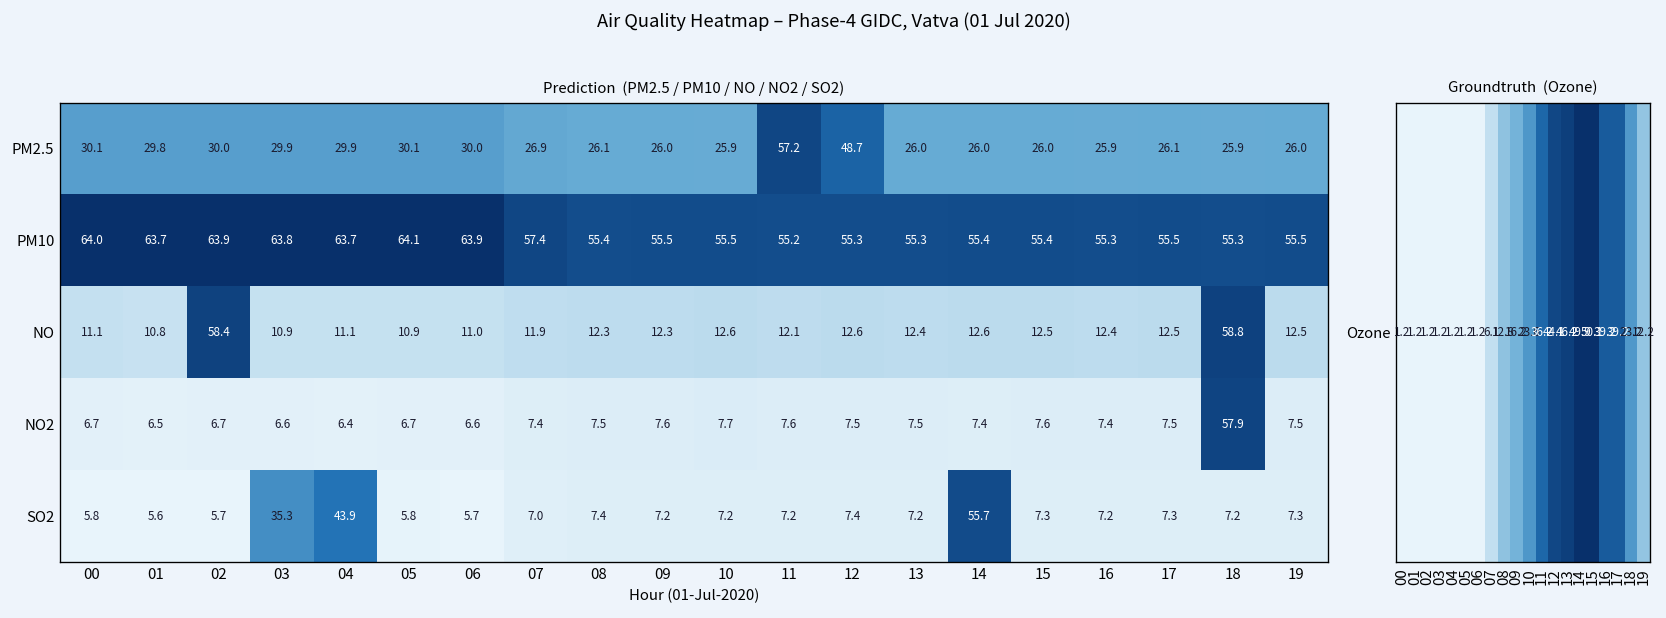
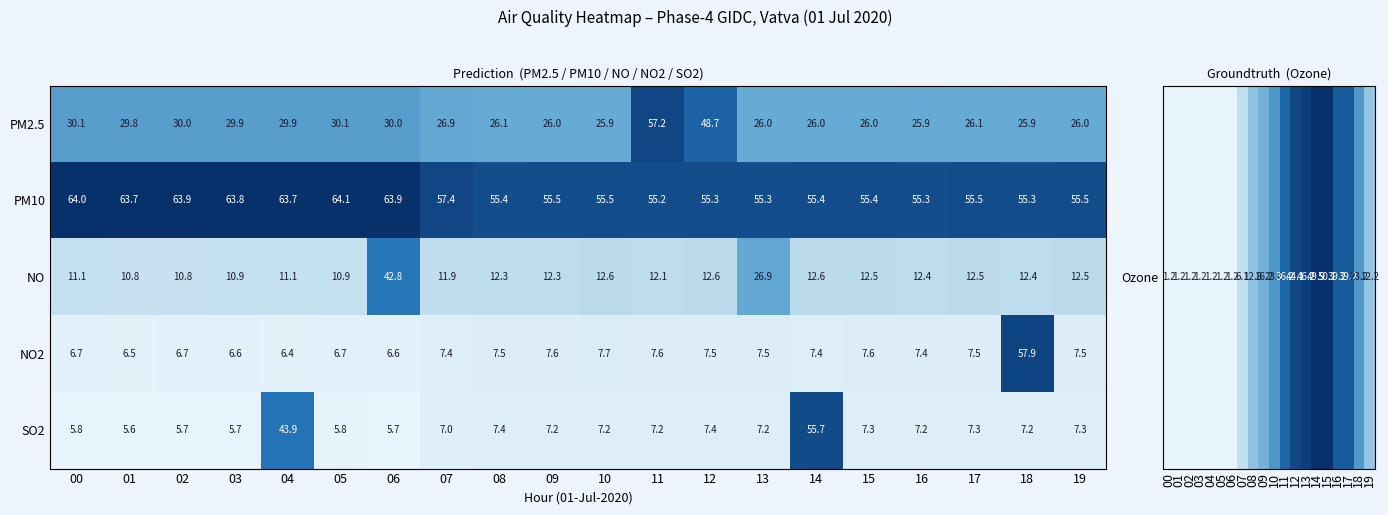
  {
    "PM2.5": {
      "00": 30.1,
      "01": 29.8,
      "02": 30.0,
      "03": 29.9,
      "04": 29.9,
      "05": 30.1,
      "06": 30.0,
      "07": 26.9,
      "08": 26.1,
      "09": 26.0,
      "10": 25.9,
      "11": 57.2,
      "12": 48.7,
      "13": 26.0,
      "14": 26.0,
      "15": 26.0,
      "16": 25.9,
      "17": 26.1,
      "18": 25.9,
      "19": 26.0
    },
    "PM10": {
      "00": 64.0,
      "01": 63.7,
      "02": 63.9,
      "03": 63.8,
      "04": 63.7,
      "05": 64.1,
      "06": 63.9,
      "07": 57.4,
      "08": 55.4,
      "09": 55.5,
      "10": 55.5,
      "11": 55.2,
      "12": 55.3,
      "13": 55.3,
      "14": 55.4,
      "15": 55.4,
      "16": 55.3,
      "17": 55.5,
      "18": 55.3,
      "19": 55.5
    },
    "NO": {
      "00": 11.1,
      "01": 10.8,
-     "02": 58.4,
+     "02": 10.8,
      "03": 10.9,
      "04": 11.1,
      "05": 10.9,
-     "06": 11.0,
+     "06": 42.8,
      "07": 11.9,
      "08": 12.3,
      "09": 12.3,
      "10": 12.6,
      "11": 12.1,
      "12": 12.6,
-     "13": 12.4,
+     "13": 26.9,
      "14": 12.6,
      "15": 12.5,
      "16": 12.4,
      "17": 12.5,
-     "18": 58.8,
+     "18": 12.4,
      "19": 12.5
    },
    "NO2": {
      "00": 6.7,
      "01": 6.5,
      "02": 6.7,
      "03": 6.6,
      "04": 6.4,
      "05": 6.7,
      "06": 6.6,
      "07": 7.4,
      "08": 7.5,
      "09": 7.6,
      "10": 7.7,
      "11": 7.6,
      "12": 7.5,
      "13": 7.5,
      "14": 7.4,
      "15": 7.6,
      "16": 7.4,
      "17": 7.5,
      "18": 57.9,
      "19": 7.5
    },
    "SO2": {
      "00": 5.8,
      "01": 5.6,
      "02": 5.7,
-     "03": 35.3,
+     "03": 5.7,
      "04": 43.9,
      "05": 5.8,
      "06": 5.7,
      "07": 7.0,
      "08": 7.4,
      "09": 7.2,
      "10": 7.2,
      "11": 7.2,
      "12": 7.4,
      "13": 7.2,
      "14": 55.7,
      "15": 7.3,
      "16": 7.2,
      "17": 7.3,
      "18": 7.2,
      "19": 7.3
    }
  }
